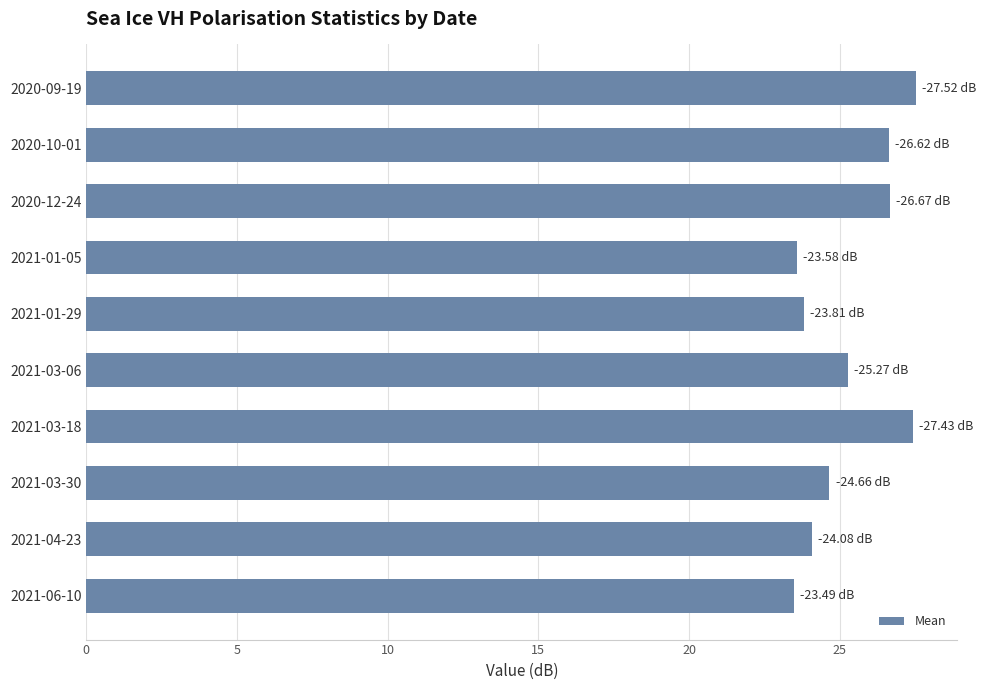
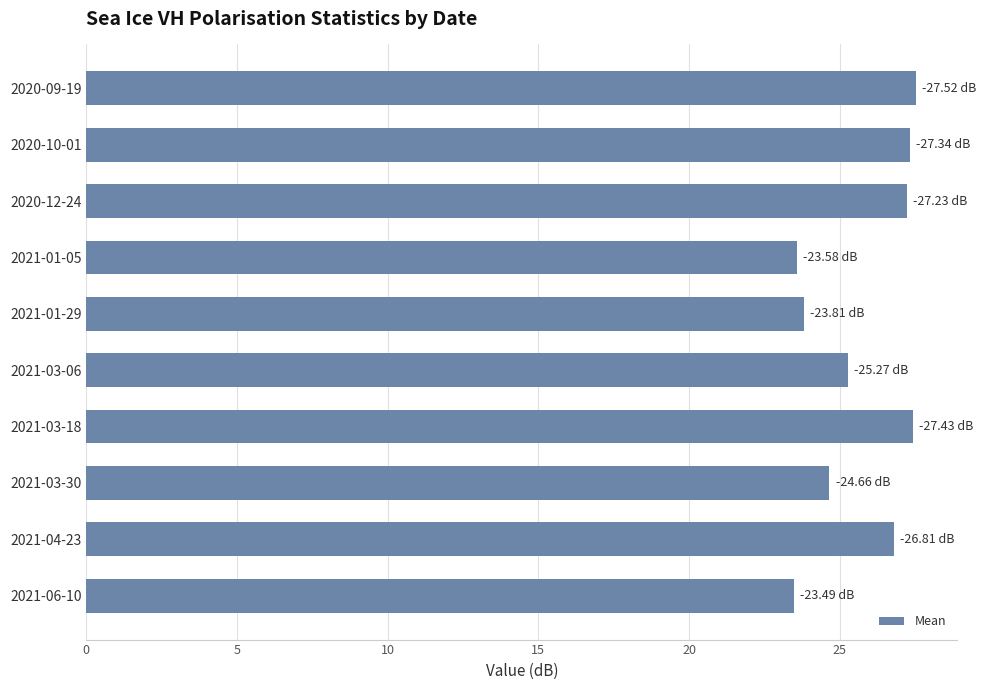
  {
-   "2020-10-01": -26.62,
-   "2020-12-24": -26.67,
-   "2021-04-23": -24.08
+   "2020-10-01": -27.34,
+   "2020-12-24": -27.23,
+   "2021-04-23": -26.81
  }
